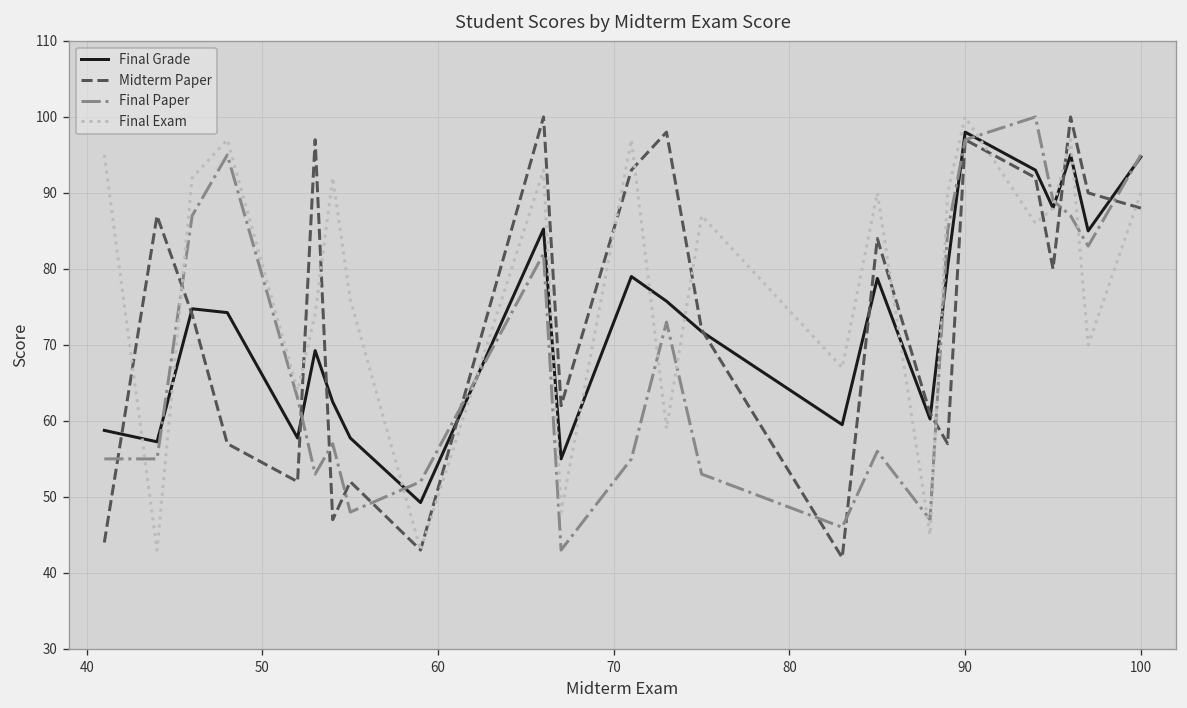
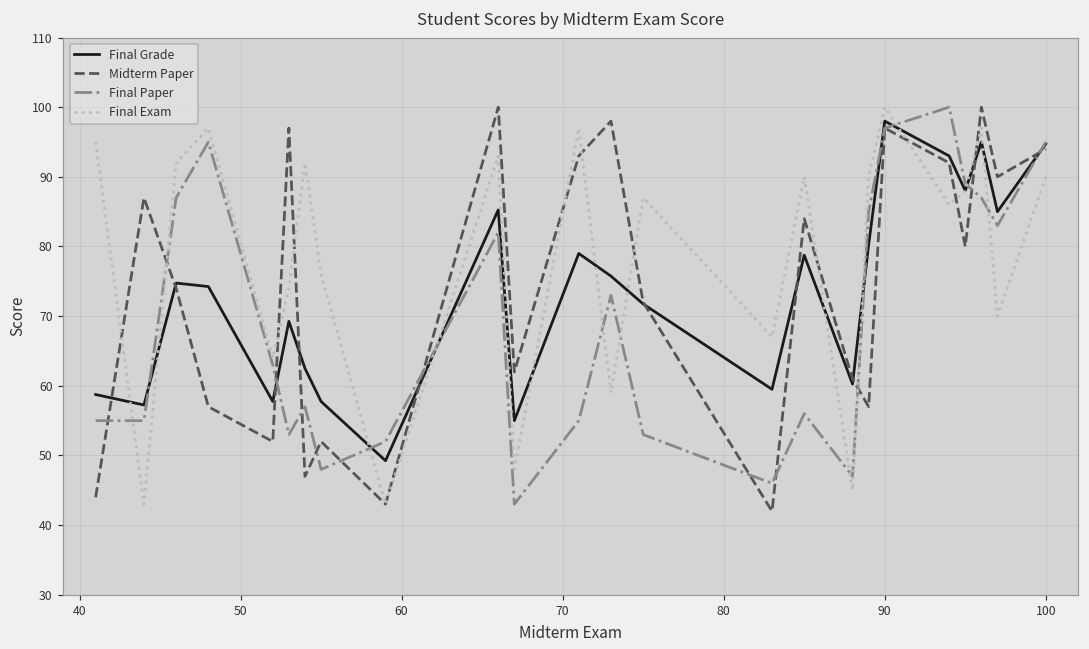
  {
    "Final Grade": {
      "90": 98
    },
    "Midterm Paper": {
-     "100": 88
+     "100": 94
    },
    "Final Exam": {
      "90": 100,
      "100": 90
    }
  }
